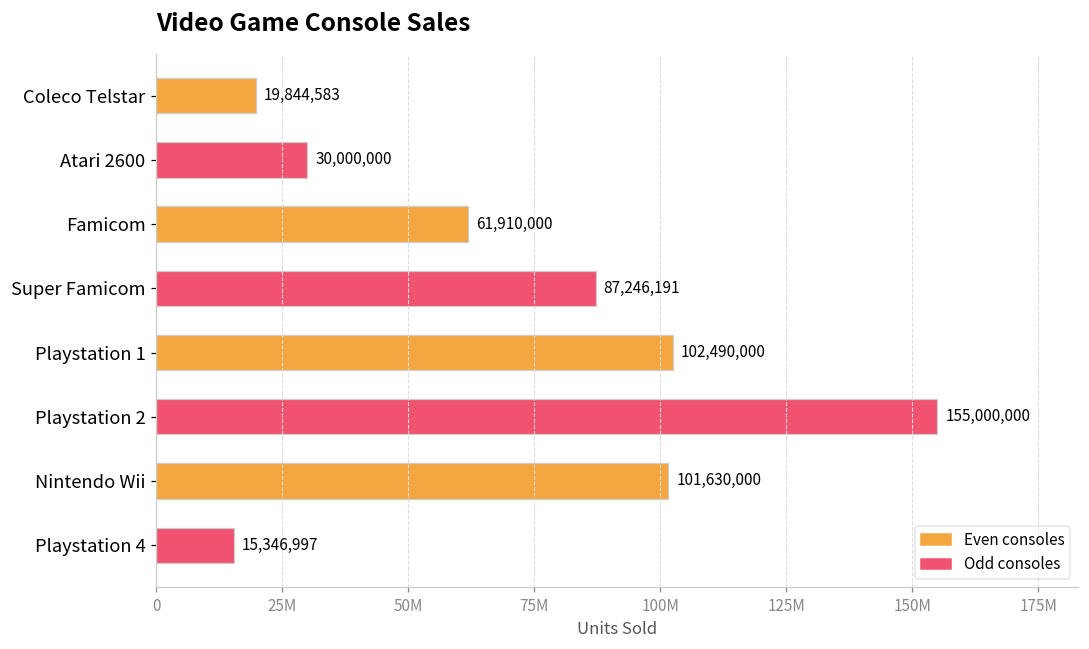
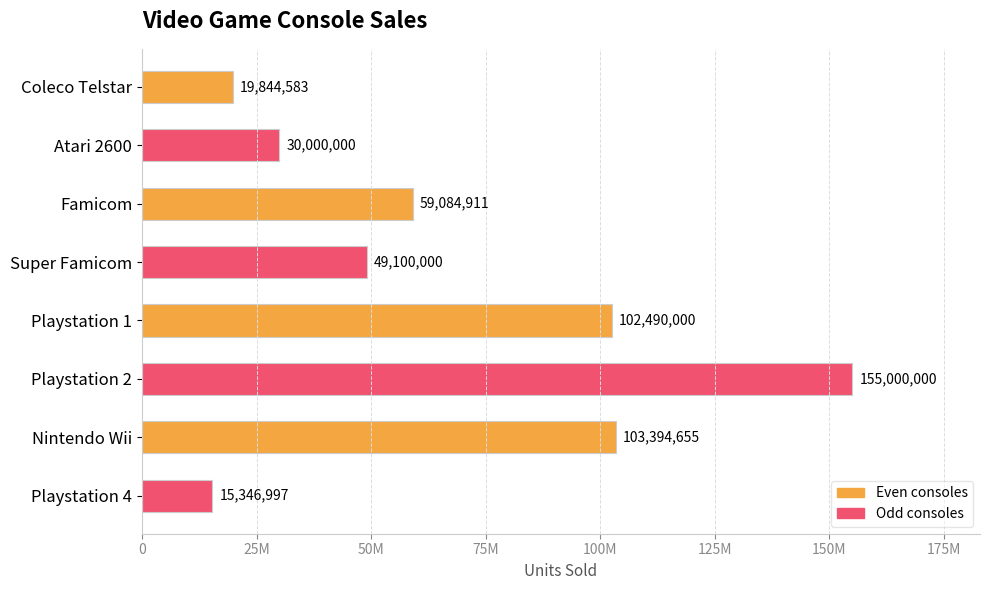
  {
    "Coleco Telstar": "19,844,583",
    "Atari 2600": "30,000,000",
-   "Famicom": "61,910,000",
-   "Super Famicom": "87,246,191",
+   "Famicom": "59,084,911",
+   "Super Famicom": "49,100,000",
    "Playstation 1": "102,490,000",
    "Playstation 2": "155,000,000",
-   "Nintendo Wii": "101,630,000",
+   "Nintendo Wii": "103,394,655",
    "Playstation 4": "15,346,997"
  }
